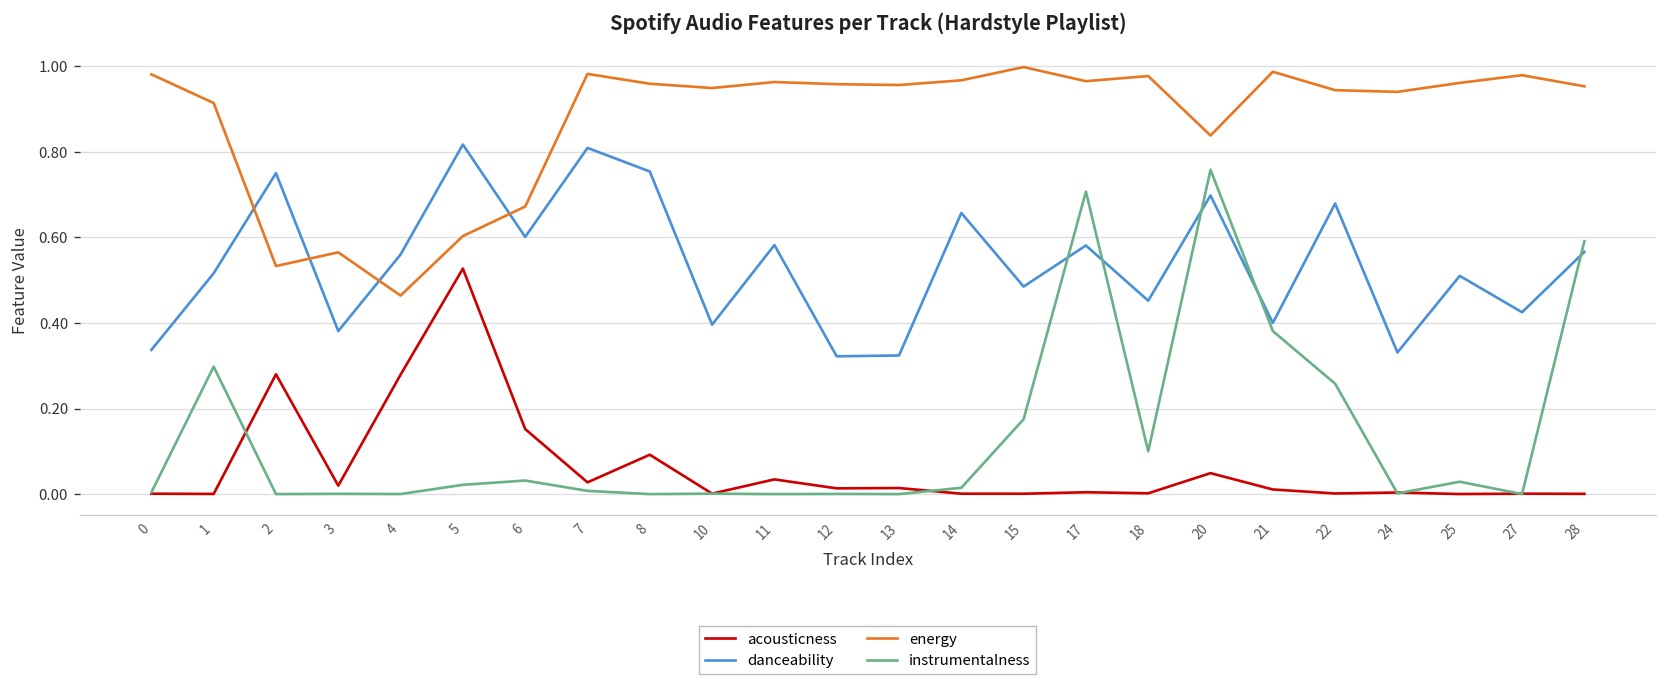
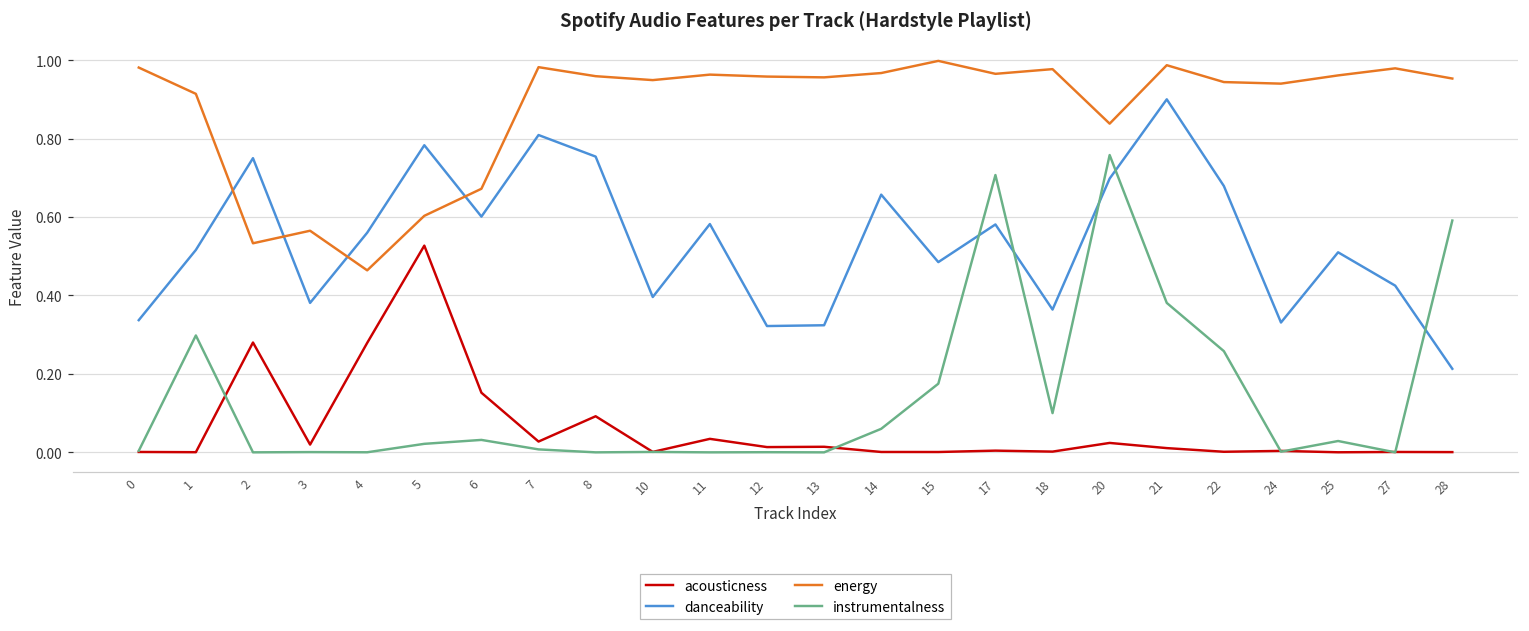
  {
    "acousticness": {
      "1": 0.00,
      "2": 0.28,
      "3": 0.02,
      "4": 0.28,
      "5": 0.53,
      "6": 0.15,
      "7": 0.03,
      "8": 0.09,
      "11": 0.03,
      "12": 0.01,
      "13": 0.01,
      "14": 0.00,
      "15": 0.00,
      "17": 0.00,
      "18": 0.00,
-     "20": 0.05,
+     "20": 0.02,
      "21": 0.01,
      "22": 0.00,
      "25": 0.00,
      "28": 0.00
    },
    "danceability": {
      "0": 0.34,
      "1": 0.52,
      "2": 0.75,
      "3": 0.38,
      "4": 0.56,
-     "5": 0.82,
+     "5": 0.78,
      "6": 0.60,
      "7": 0.81,
      "8": 0.75,
      "10": 0.40,
      "11": 0.58,
      "12": 0.32,
      "13": 0.32,
      "14": 0.66,
      "15": 0.49,
      "17": 0.58,
-     "18": 0.45,
+     "18": 0.36,
      "20": 0.70,
-     "21": 0.4,
+     "21": 0.9,
      "22": 0.68,
      "24": 0.33,
      "25": 0.51,
      "27": 0.43,
-     "28": 0.57
+     "28": 0.21
    },
    "energy": {
      "0": 0.98,
      "1": 0.91,
      "2": 0.53,
      "3": 0.57,
      "4": 0.46,
      "5": 0.60,
      "6": 0.67,
      "7": 0.98,
      "8": 0.96,
      "10": 0.95,
      "11": 0.96,
      "12": 0.96,
      "13": 0.96,
      "14": 0.97,
      "15": 1.00,
      "17": 0.97,
      "18": 0.98,
      "20": 0.84,
      "21": 0.99,
      "22": 0.94,
      "24": 0.94,
      "25": 0.96,
      "27": 0.98,
      "28": 0.95
    },
    "instrumentalness": {
      "1": 0.30,
      "2": 0.00,
      "3": 0.00,
      "4": 0.00,
      "5": 0.02,
      "6": 0.03,
      "7": 0.01,
      "8": 0.00,
      "11": 0.00,
      "12": 0.00,
      "13": 0.00,
-     "14": 0.01,
+     "14": 0.06,
      "15": 0.18,
      "17": 0.71,
      "18": 0.10,
      "20": 0.76,
      "21": 0.38,
      "22": 0.26,
      "25": 0.03,
      "28": 0.59
    }
  }
